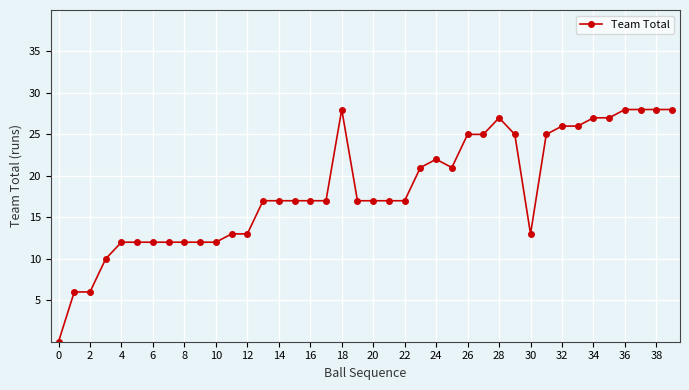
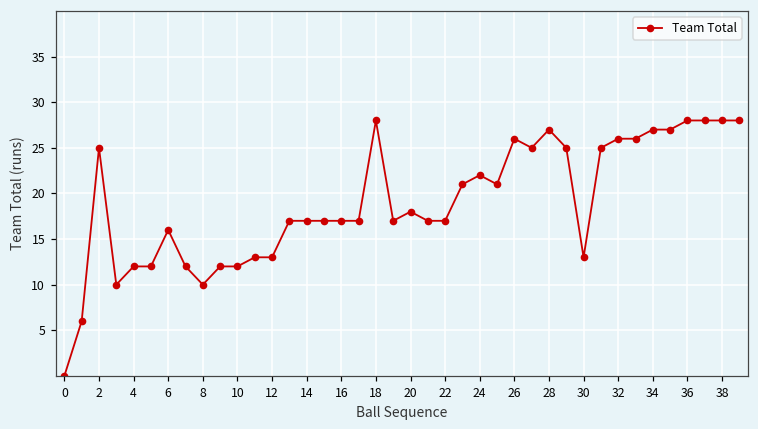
  {
    "0": 0,
-   "2": 6,
+   "2": 25,
    "4": 12,
-   "6": 12,
-   "8": 12,
+   "6": 16,
+   "8": 10,
    "10": 12,
    "12": 13,
    "14": 17,
    "16": 17,
    "18": 28,
-   "20": 17,
+   "20": 18,
    "22": 17,
    "24": 22,
-   "26": 25,
+   "26": 26,
    "28": 27,
    "30": 13,
    "32": 26,
    "34": 27,
    "36": 28,
    "38": 28
  }
